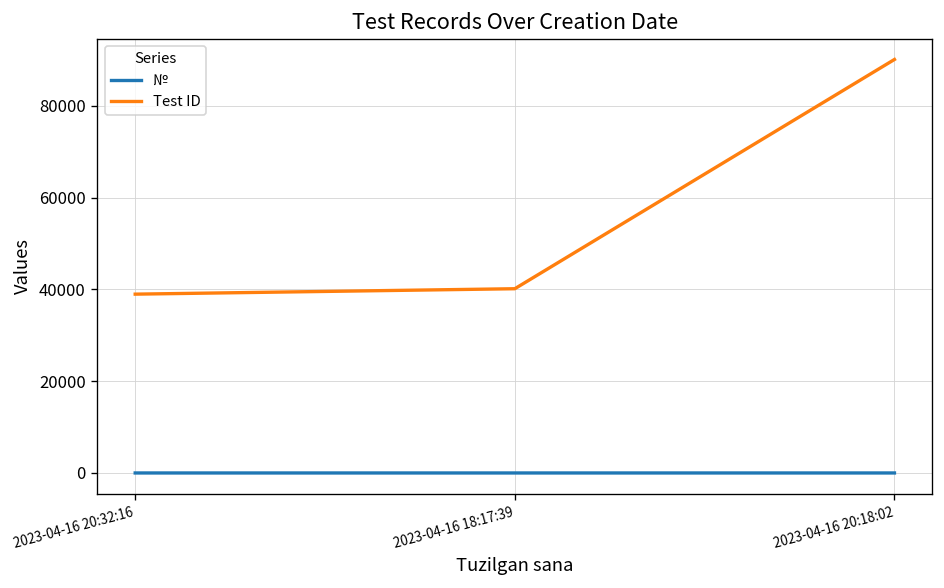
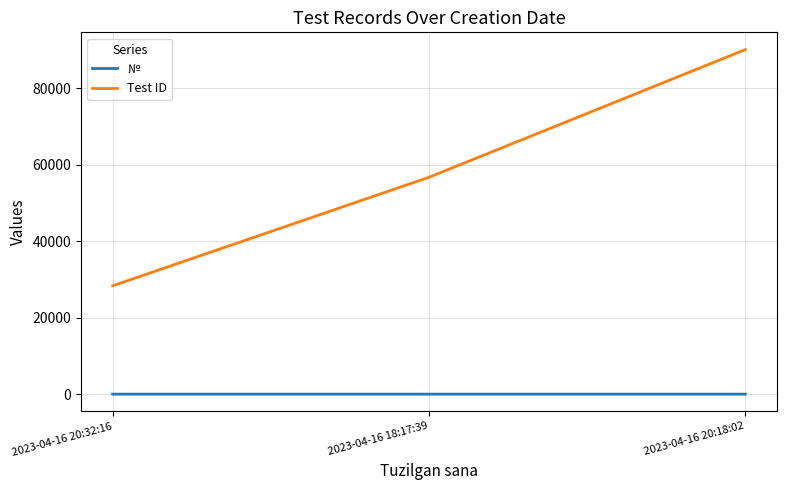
  {
    "№": {
      "2023-04-16 20:32:16": 0,
      "2023-04-16 18:17:39": 0,
      "2023-04-16 20:18:02": 0
    },
    "Test ID": {
-     "2023-04-16 20:32:16": 39000,
-     "2023-04-16 18:17:39": 40000,
+     "2023-04-16 20:32:16": 28000,
+     "2023-04-16 18:17:39": 57000,
      "2023-04-16 20:18:02": 90000
    }
  }
